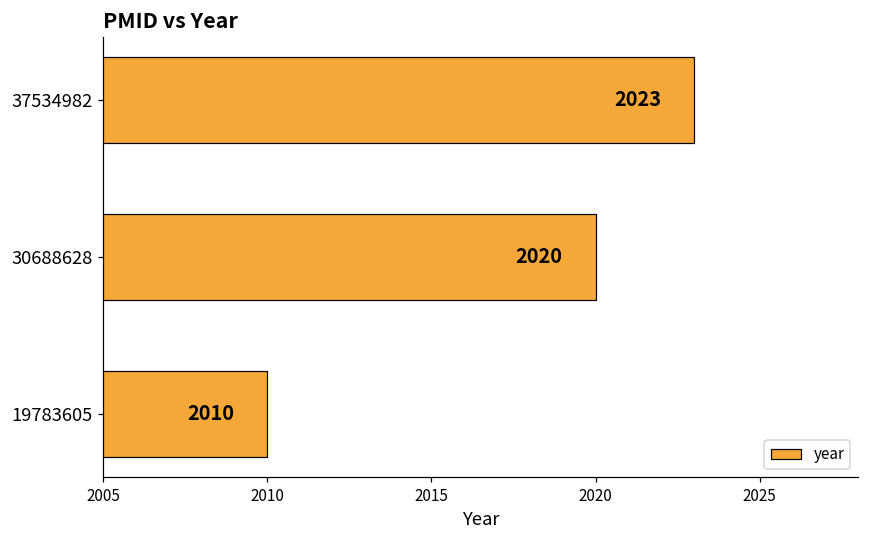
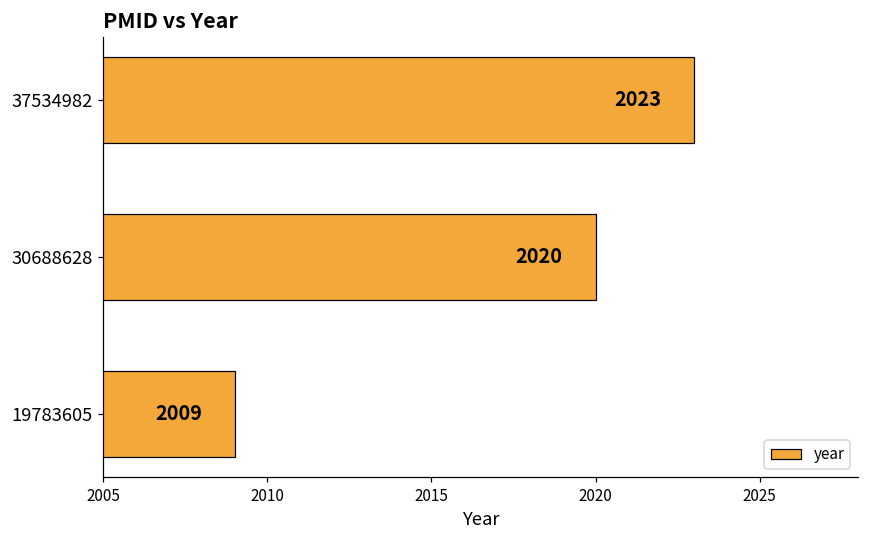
  {
    "37534982": 2023,
    "30688628": 2020,
-   "19783605": 2010
+   "19783605": 2009
  }
